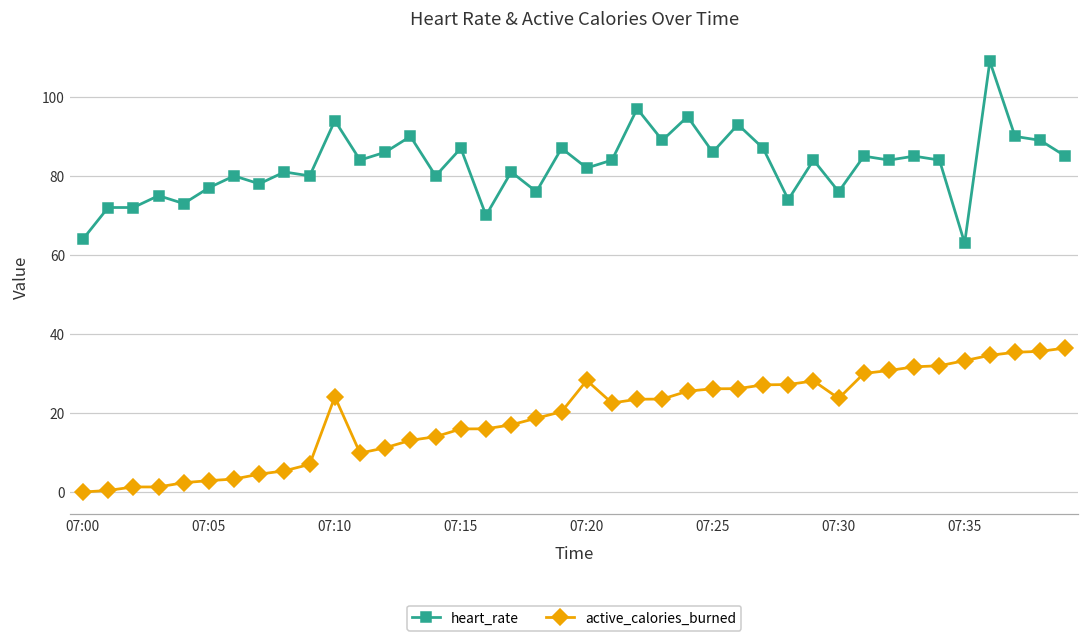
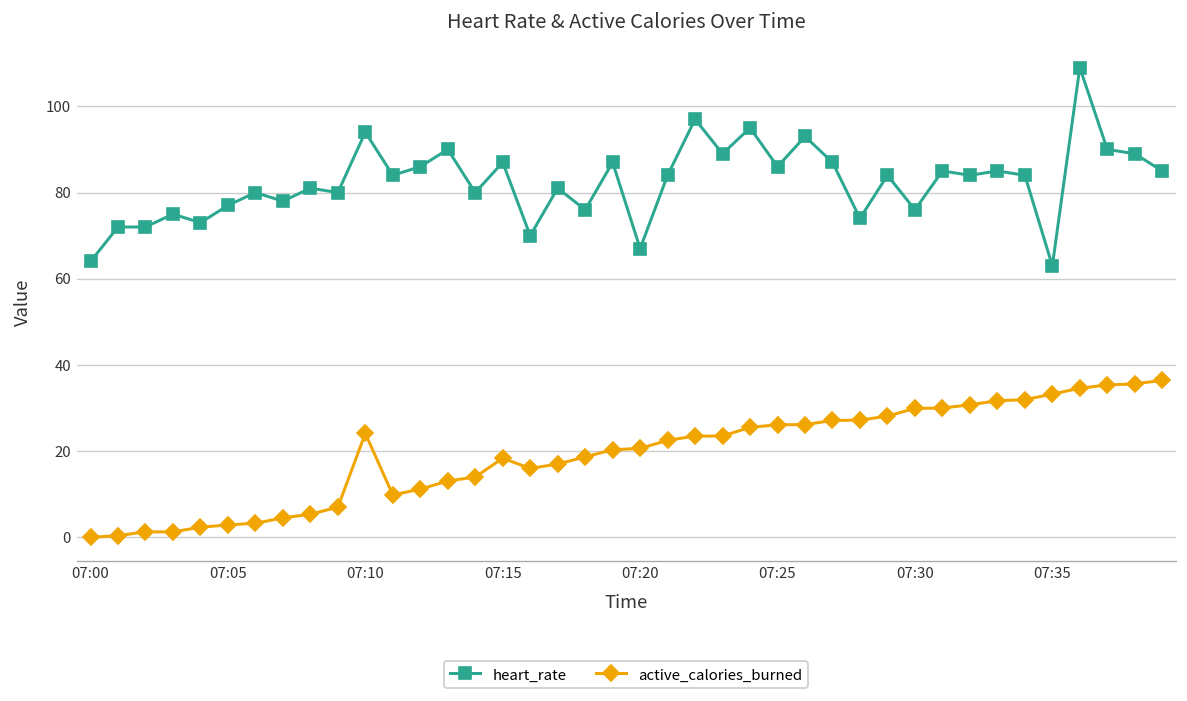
  {
    "heart_rate": {
      "07:00": 64,
      "07:05": 77,
      "07:10": 94,
      "07:15": 87,
-     "07:20": 82,
+     "07:20": 67,
      "07:25": 86,
      "07:30": 76,
      "07:35": 63
    },
    "active_calories_burned": {
      "07:00": 0,
      "07:05": 3,
      "07:10": 24,
-     "07:15": 16,
-     "07:20": 28,
+     "07:15": 18,
+     "07:20": 21,
      "07:25": 26,
-     "07:30": 24,
+     "07:30": 30,
      "07:35": 33
    }
  }
